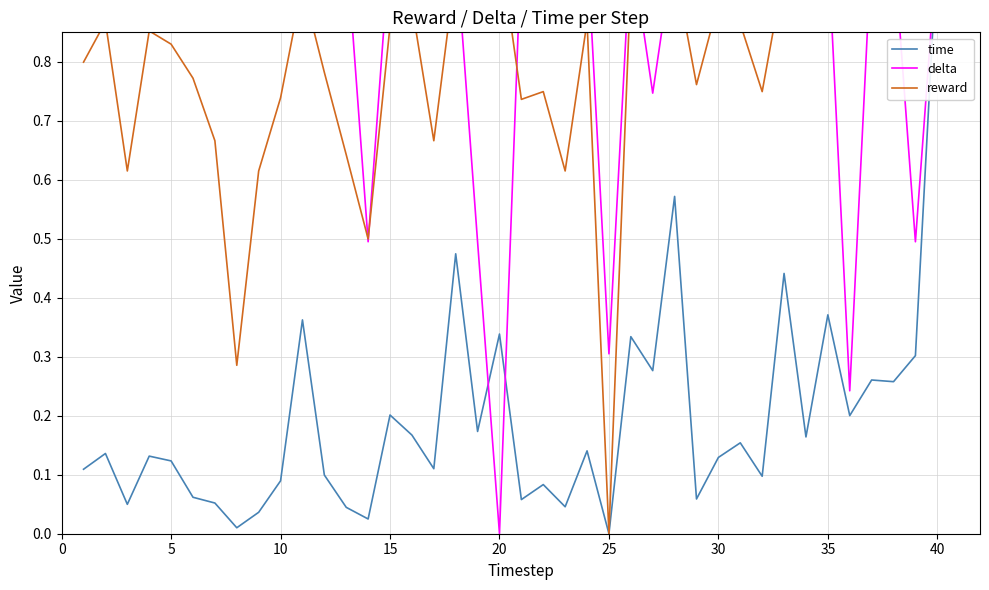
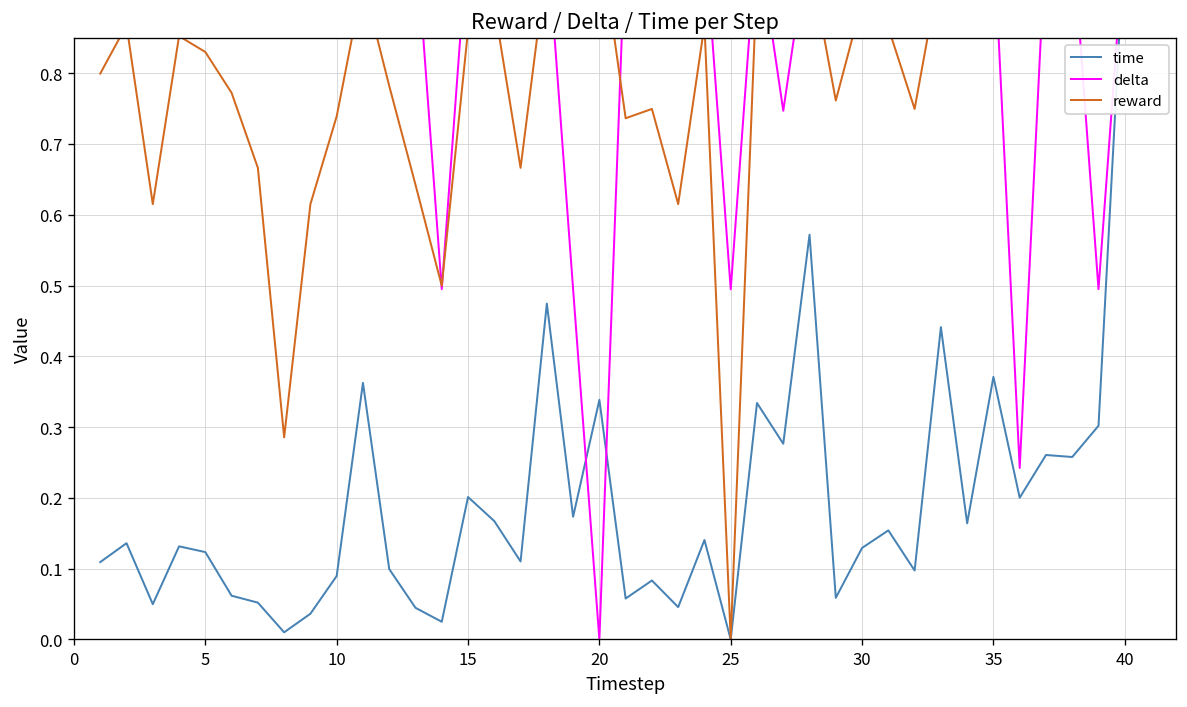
  {
    "time": {
      "5": 0.12,
      "10": 0.09,
      "15": 0.20,
      "20": 0.34,
      "30": 0.13,
      "35": 0.37
    },
    "delta": {
      "20": 0.00,
-     "25": 0.30
+     "25": 0.49
    },
    "reward": {
      "5": 0.83,
      "10": 0.74
    }
  }
